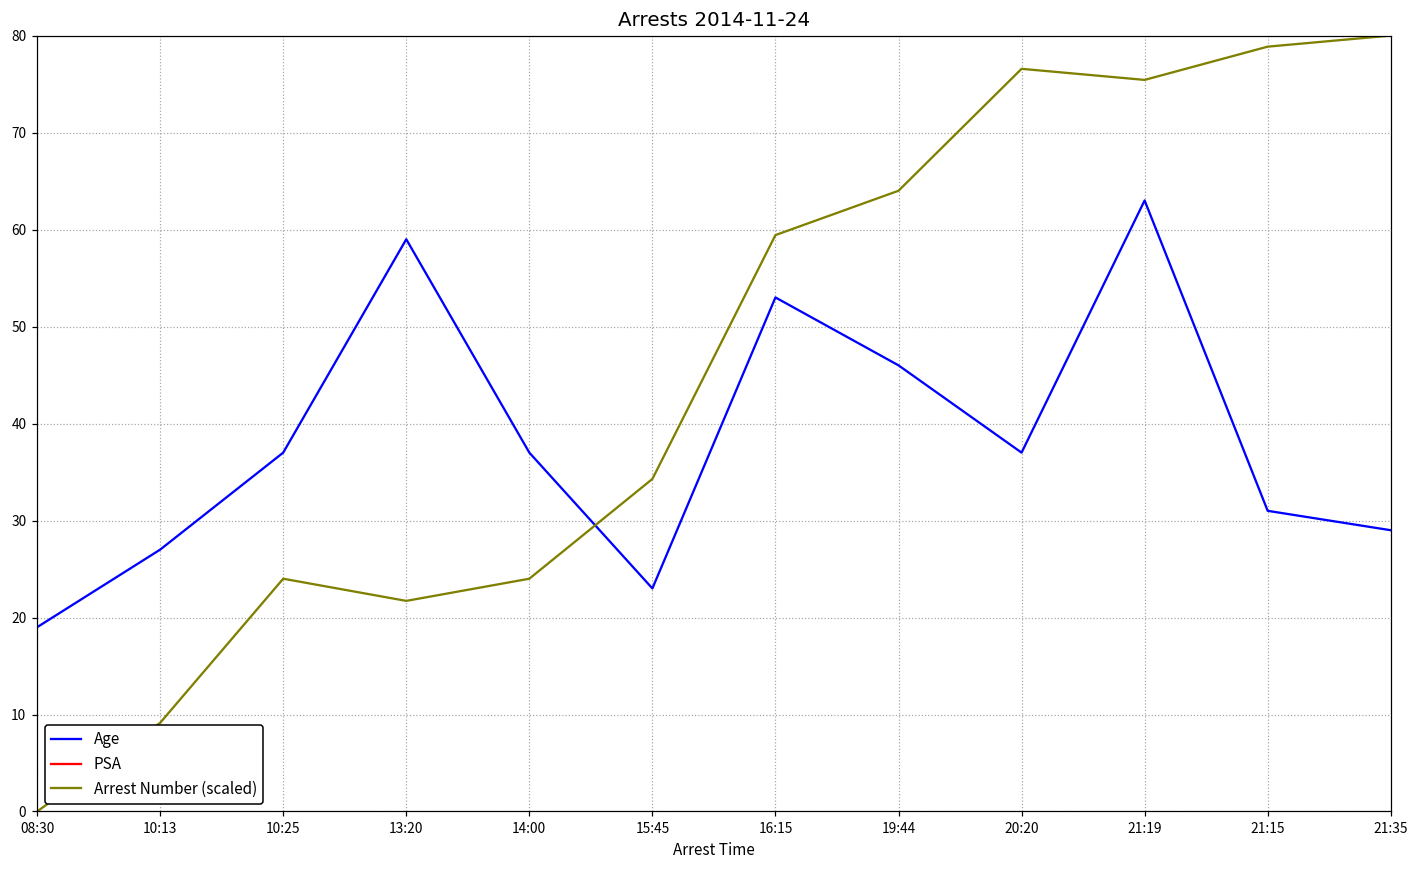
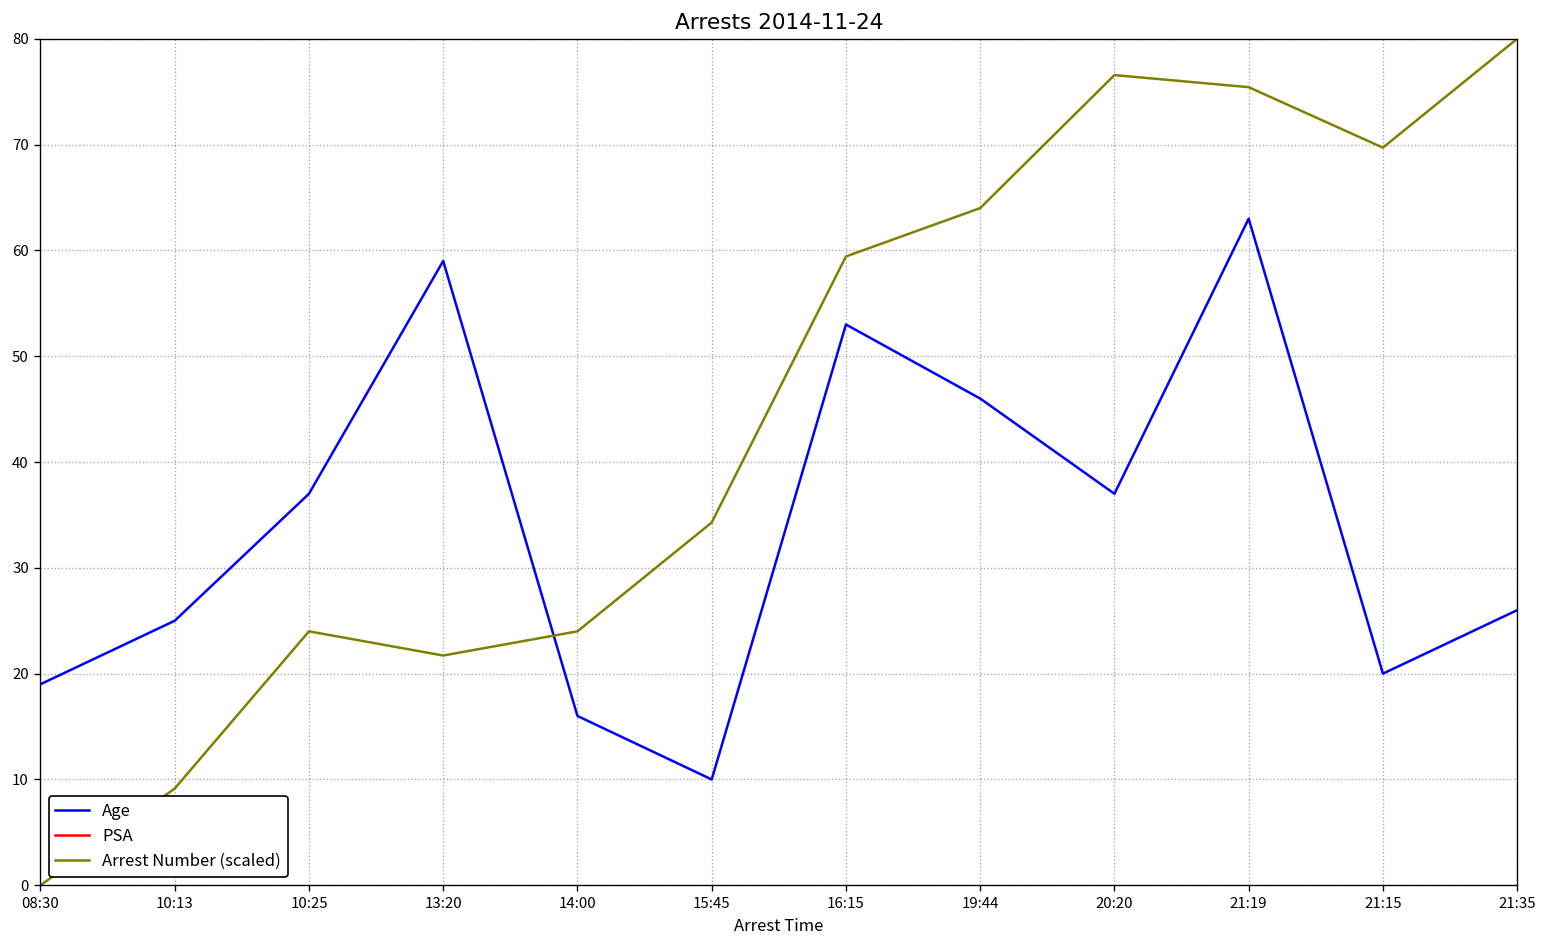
  {
    "Age": {
      "08:30": 19,
-     "10:13": 27,
+     "10:13": 25,
      "10:25": 37,
      "13:20": 59,
-     "14:00": 37,
-     "15:45": 23,
+     "14:00": 16,
+     "15:45": 10,
      "16:15": 53,
      "19:44": 46,
      "20:20": 37,
      "21:19": 63,
-     "21:15": 31,
-     "21:35": 29
+     "21:15": 20,
+     "21:35": 26
    },
    "Arrest Number (scaled)": {
      "08:30": 0,
      "10:13": 9,
      "10:25": 24,
      "13:20": 22,
      "14:00": 24,
      "15:45": 34,
      "16:15": 59,
      "19:44": 64,
      "20:20": 77,
      "21:19": 75,
-     "21:15": 79,
+     "21:15": 70,
      "21:35": 80
    }
  }
